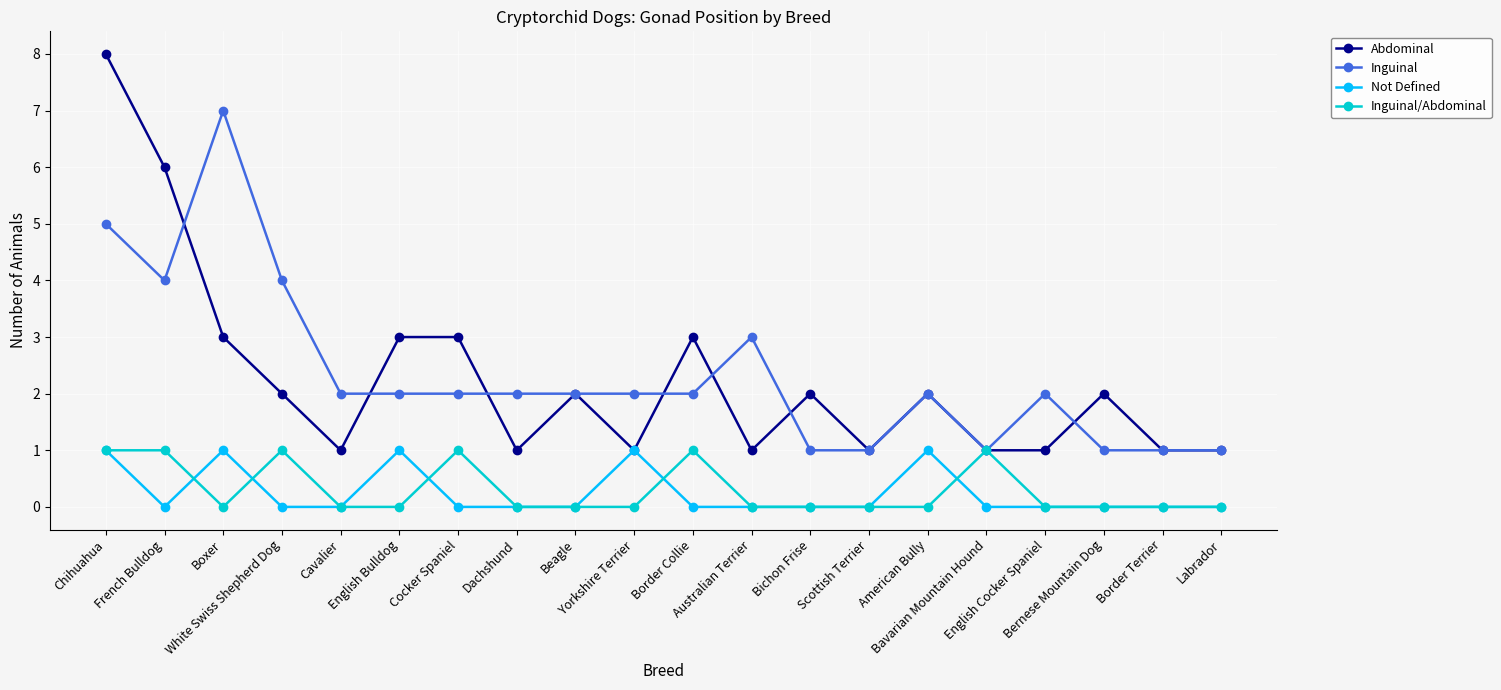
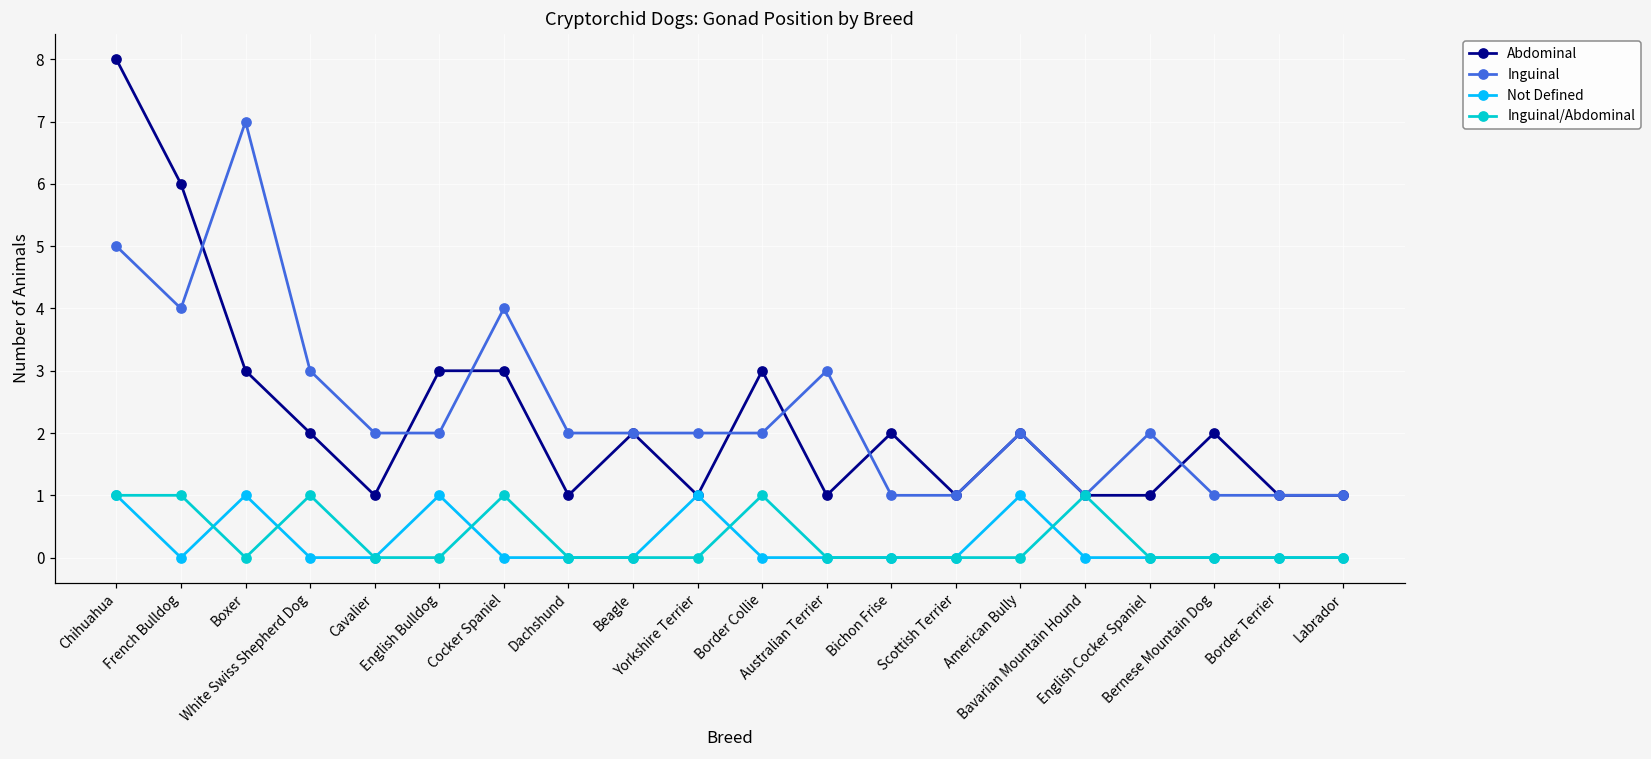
  {
    "Abdominal": {
      "Chihuahua": 8,
      "French Bulldog": 6,
      "Boxer": 3,
      "White Swiss Shepherd Dog": 2,
      "Cavalier": 1,
      "English Bulldog": 3,
      "Cocker Spaniel": 3,
      "Dachshund": 1,
      "Border Collie": 3,
      "Australian Terrier": 1,
      "Bichon Frise": 2,
      "English Cocker Spaniel": 1,
      "Bernese Mountain Dog": 2
    },
    "Inguinal": {
      "Chihuahua": 5,
      "French Bulldog": 4,
      "Boxer": 7,
-     "White Swiss Shepherd Dog": 4,
+     "White Swiss Shepherd Dog": 3,
      "Cavalier": 2,
      "English Bulldog": 2,
-     "Cocker Spaniel": 2,
+     "Cocker Spaniel": 4,
      "Dachshund": 2,
      "Yorkshire Terrier": 2,
      "Border Collie": 2,
      "Australian Terrier": 3,
      "Bichon Frise": 1,
      "English Cocker Spaniel": 2,
      "Bernese Mountain Dog": 1
    }
  }
